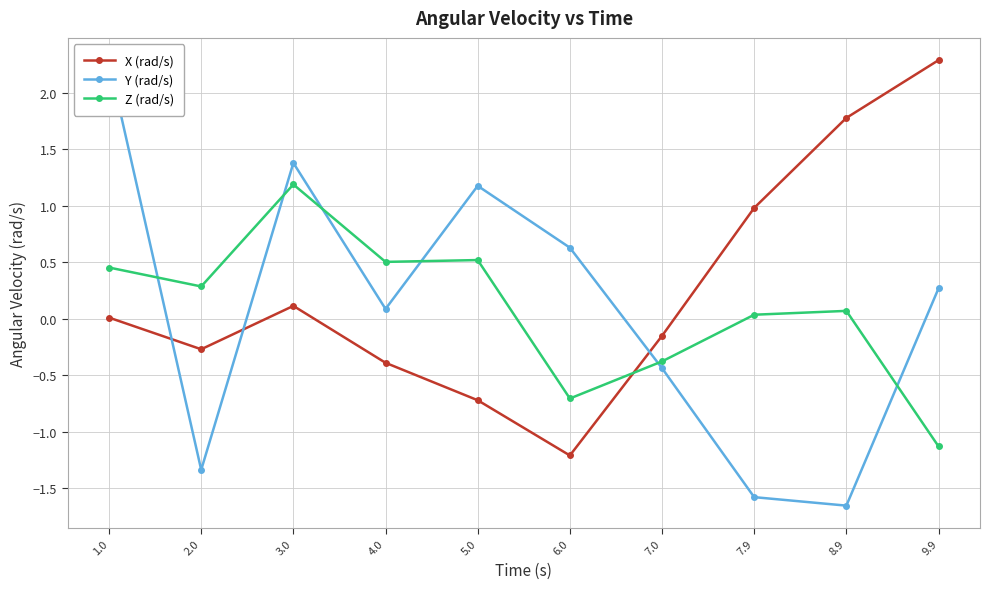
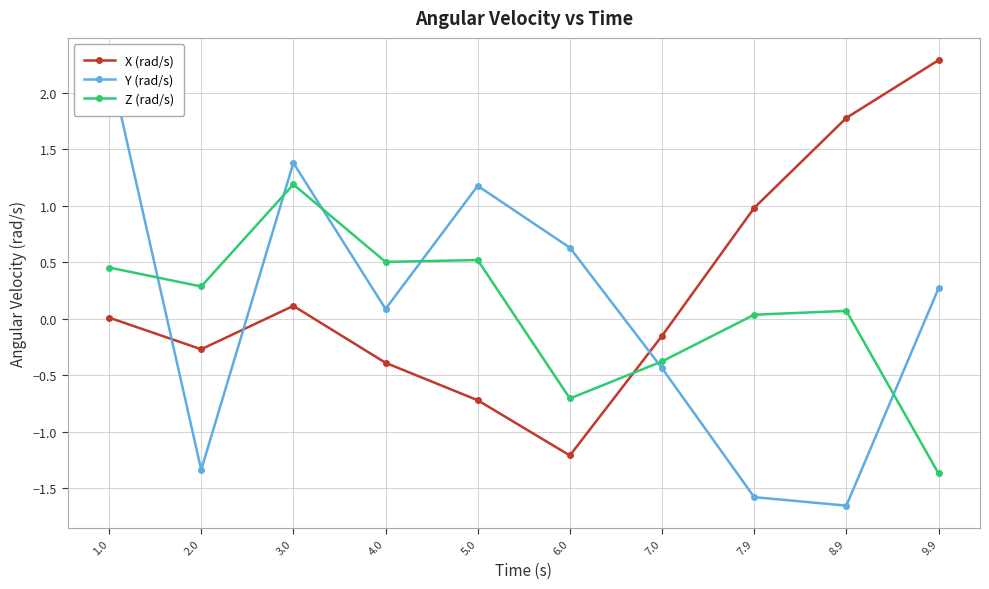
  {
    "X (rad/s)": {
      "1.0": 0.01,
      "2.0": -0.27,
      "3.0": 0.11,
      "4.0": -0.39,
      "5.0": -0.72,
      "6.0": -1.21,
      "7.0": -0.15,
      "7.9": 0.98,
      "8.9": 1.78,
      "9.9": 2.29
    },
    "Y (rad/s)": {
      "2.0": -1.34,
      "3.0": 1.38,
      "4.0": 0.09,
      "5.0": 1.18,
      "6.0": 0.63,
      "7.0": -0.44,
      "7.9": -1.58,
      "8.9": -1.65,
      "9.9": 0.27
    },
    "Z (rad/s)": {
      "1.0": 0.45,
      "2.0": 0.29,
      "3.0": 1.19,
      "4.0": 0.50,
      "5.0": 0.52,
      "6.0": -0.71,
      "7.0": -0.38,
      "7.9": 0.04,
      "8.9": 0.07,
-     "9.9": -1.13
+     "9.9": -1.37
    }
  }
